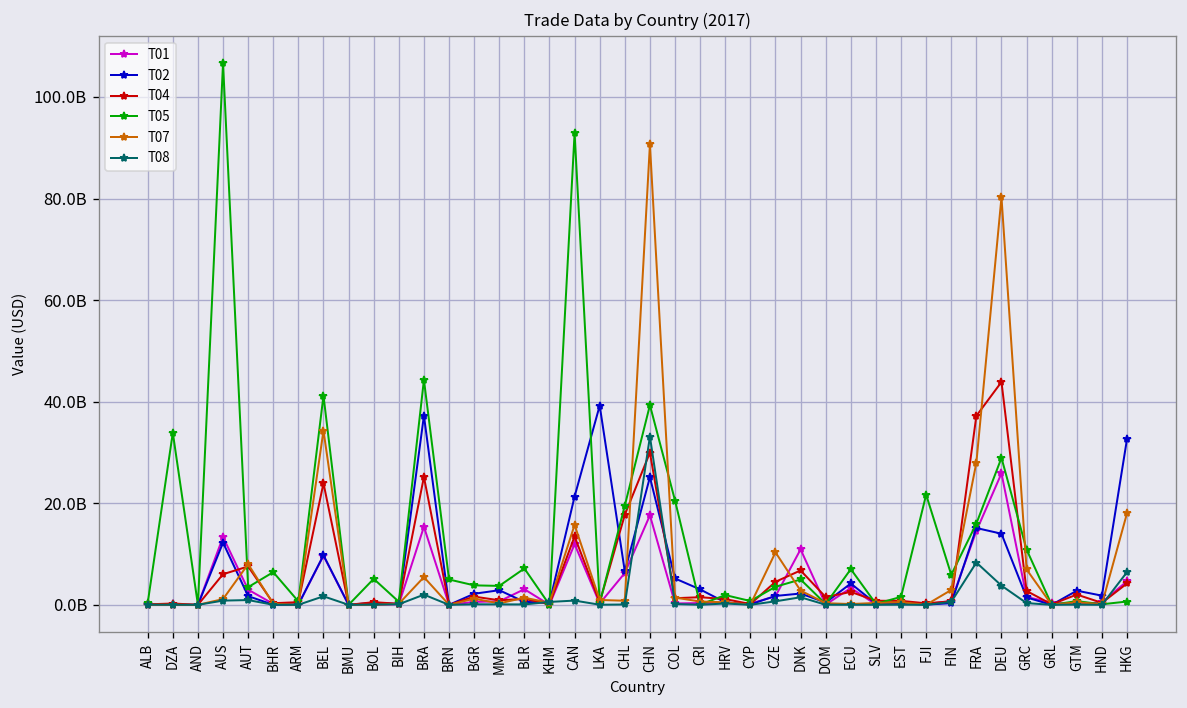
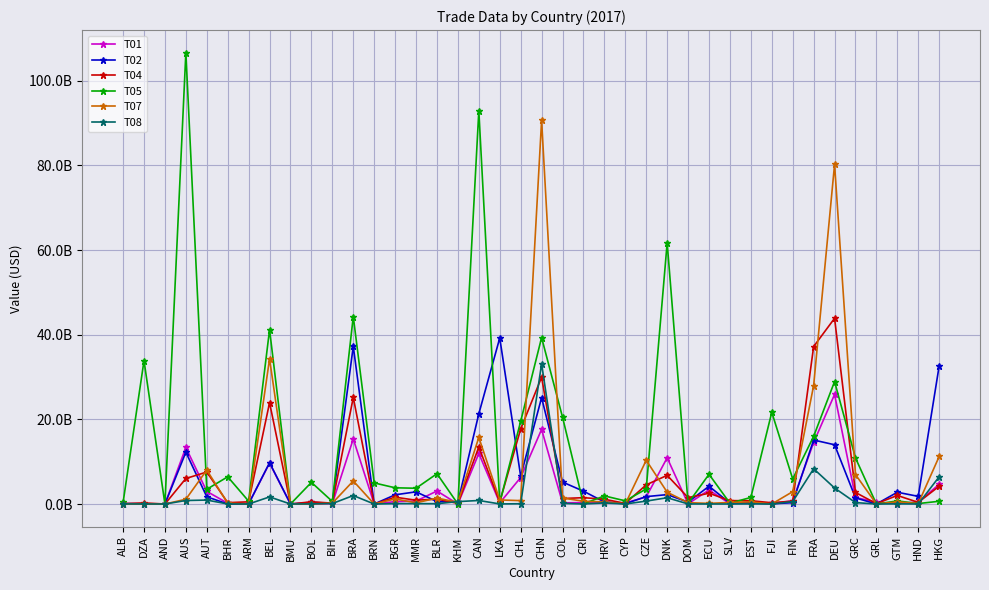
  {
    "T01": {
      "AUS": 13000000000,
      "BRA": 15000000000,
      "BLR": 3000000000,
      "CAN": 12000000000,
      "CHN": 18000000000,
      "DNK": 11000000000,
      "ECU": 3000000000,
      "DEU": 26000000000
    },
    "T02": {
      "AUS": 12000000000,
      "AUT": 2000000000,
      "BRA": 37000000000,
      "MMR": 3000000000,
      "CAN": 21000000000,
      "LKA": 39000000000,
      "CHN": 25000000000,
      "COL": 5000000000,
      "CRI": 3000000000,
      "ECU": 4000000000,
      "DEU": 14000000000,
      "GTM": 3000000000,
      "HND": 2000000000,
      "HKG": 33000000000
    },
    "T04": {
      "AUS": 6000000000,
      "BEL": 24000000000,
      "BRA": 25000000000,
      "CAN": 13000000000,
      "CHL": 18000000000,
      "CHN": 30000000000,
      "CRI": 2000000000,
      "HRV": 1000000000,
      "CZE": 5000000000,
      "DNK": 7000000000,
      "DOM": 2000000000,
      "ECU": 3000000000,
      "FRA": 37000000000,
      "DEU": 44000000000,
      "GRC": 3000000000,
      "GTM": 2000000000
    },
    "T05": {
      "DZA": 34000000000,
      "AUS": 107000000000,
      "BHR": 6000000000,
      "BEL": 41000000000,
      "BOL": 5000000000,
      "BRA": 44000000000,
      "BRN": 5000000000,
      "BGR": 4000000000,
      "MMR": 4000000000,
      "BLR": 7000000000,
      "CAN": 93000000000,
      "CHL": 20000000000,
      "CHN": 39000000000,
      "COL": 21000000000,
      "HRV": 2000000000,
      "CZE": 4000000000,
-     "DNK": 5000000000,
+     "DNK": 62000000000,
      "ECU": 7000000000,
      "EST": 2000000000,
      "FJI": 22000000000,
      "FIN": 6000000000,
      "FRA": 16000000000,
      "DEU": 29000000000,
      "GRC": 11000000000,
      "HKG": 1000000000
    },
    "T07": {
      "BEL": 34000000000,
      "BRA": 5000000000,
      "CAN": 16000000000,
      "CHL": 1000000000,
      "CHN": 91000000000,
      "CZE": 10000000000,
      "FIN": 3000000000,
      "FRA": 28000000000,
      "DEU": 80000000000,
      "GRC": 7000000000,
-     "HKG": 18000000000
+     "HKG": 11000000000
    },
    "T08": {
      "AUT": 1000000000,
      "BEL": 2000000000,
      "BRA": 2000000000,
      "CAN": 1000000000,
      "CHL": 0,
      "CHN": 33000000000,
      "CZE": 1000000000,
      "DNK": 1000000000,
      "FRA": 8000000000,
      "DEU": 4000000000,
      "GRC": 0,
      "HKG": 6000000000
    }
  }
